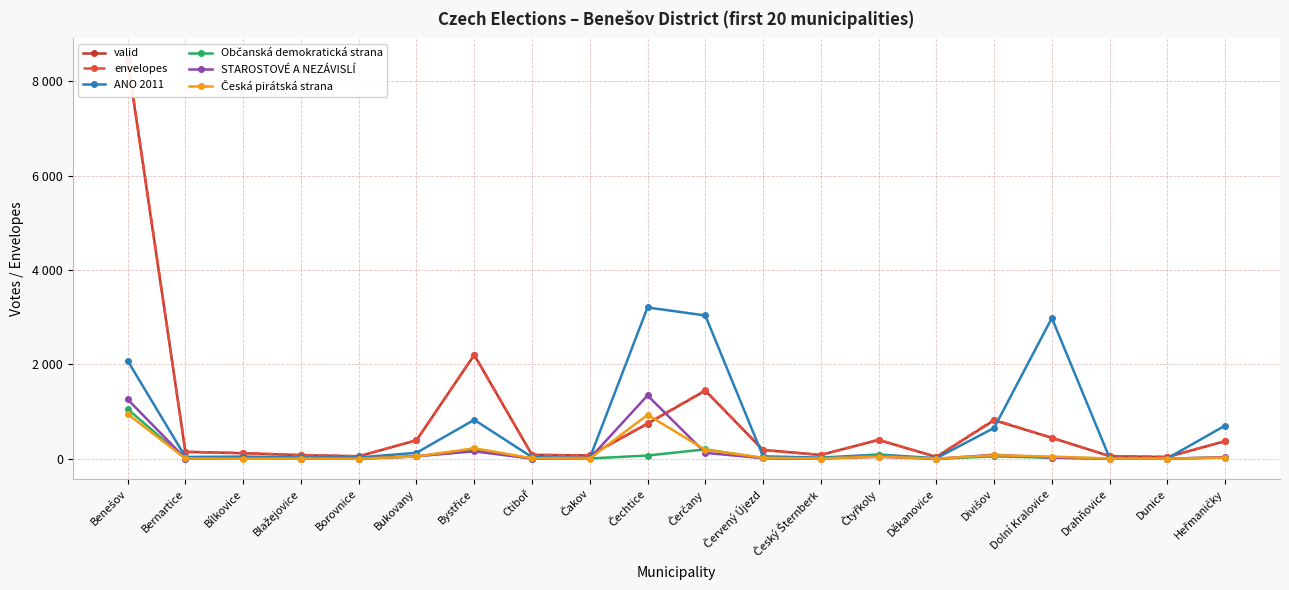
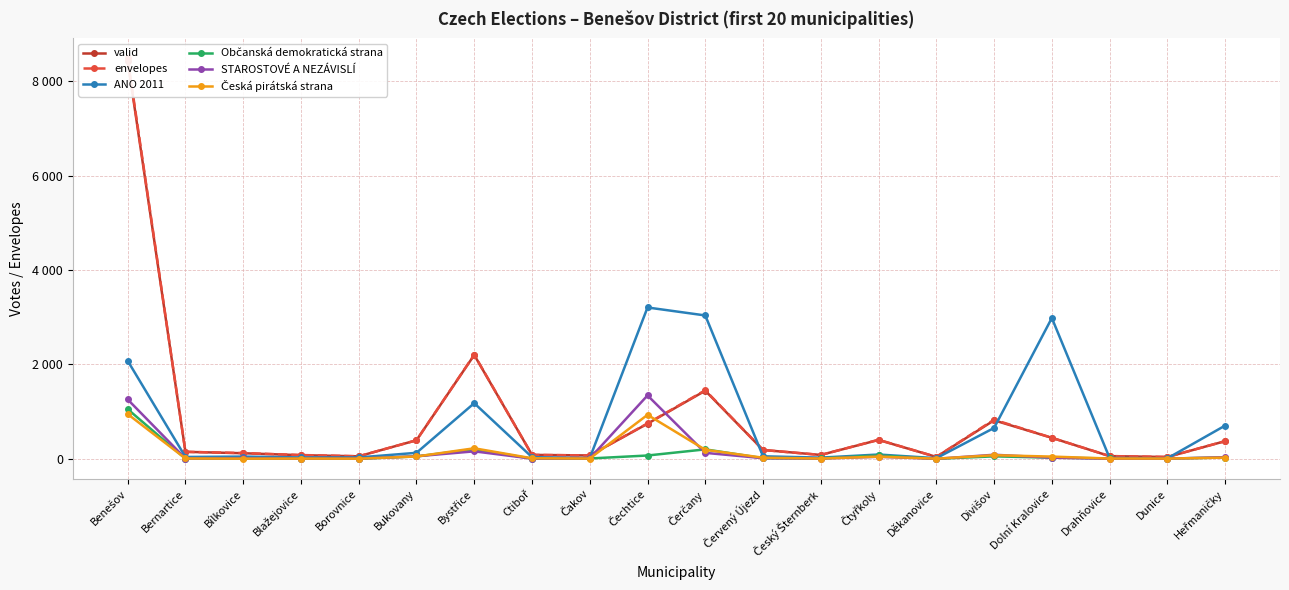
  {
    "ANO 2011": {
      "Benešov": 2100,
      "Bukovany": 100,
-     "Bystřice": 800,
+     "Bystřice": 1200,
      "Čechtice": 3200,
      "Čerčany": 3000,
      "Divišov": 700,
      "Dolní Kralovice": 3000,
      "Heřmaničky": 700
    },
    "Občanská demokratická strana": {
      "Benešov": 1100,
      "Čechtice": 100
    },
    "STAROSTOVÉ A NEZÁVISLÍ": {
      "Benešov": 1300,
      "Čechtice": 1300,
      "Čerčany": 100
    },
    "Česká pirátská strana": {
      "Benešov": 900,
      "Čechtice": 900
    }
  }
